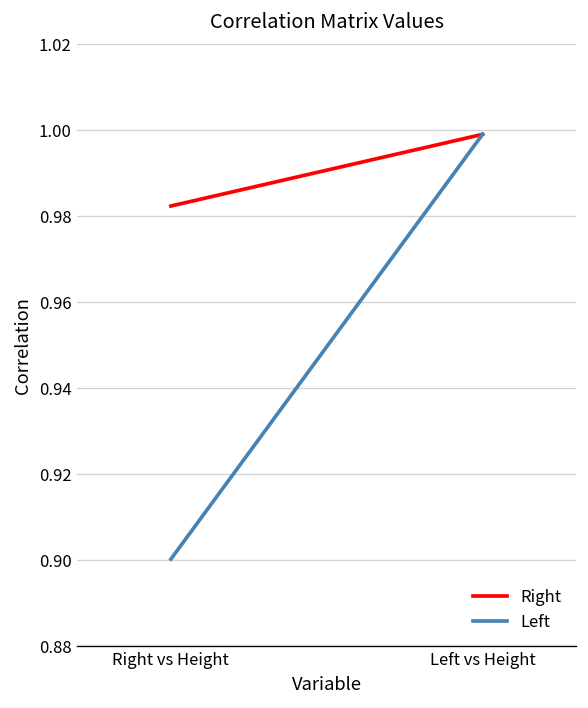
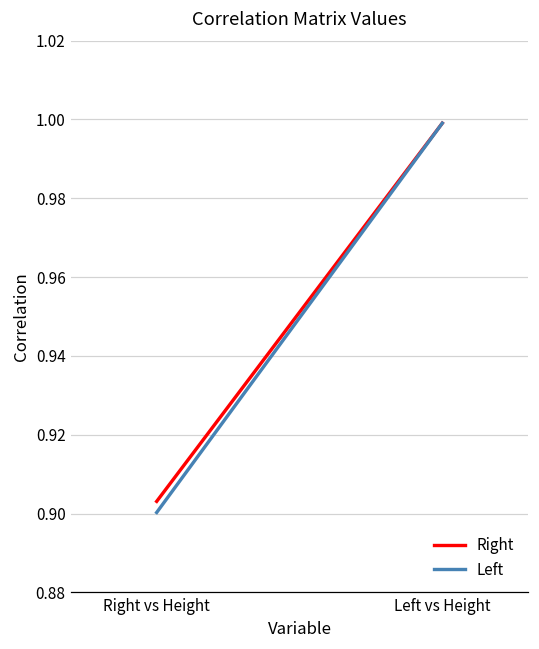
  {
    "Right": {
-     "Right vs Height": 0.982
+     "Right vs Height": 0.903
    },
    "Left": {
      "Right vs Height": 0.900
    }
  }
